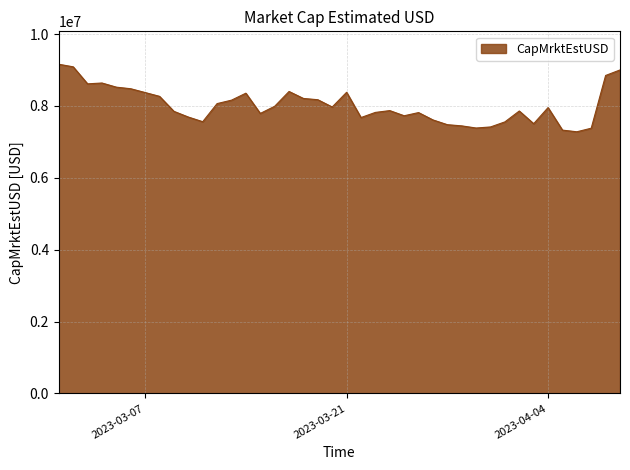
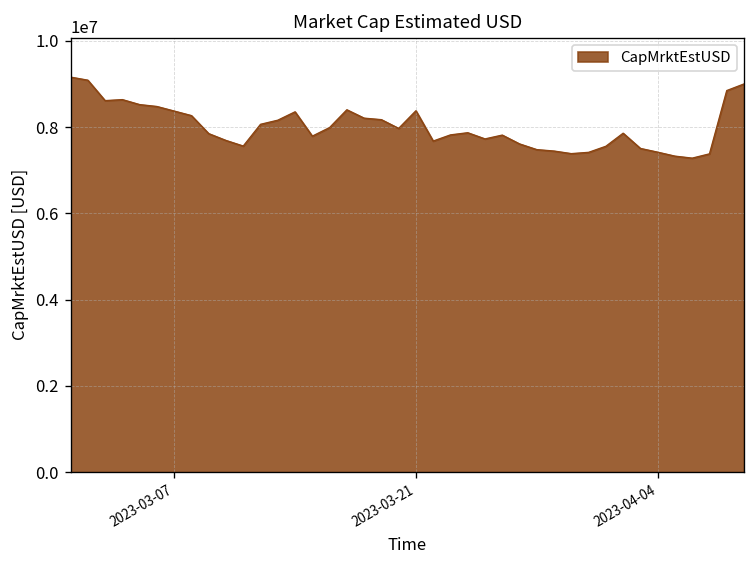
  {
    "2023-03-07": 8400000,
    "2023-03-21": 8400000,
-   "2023-04-04": 8000000
+   "2023-04-04": 7400000
  }
